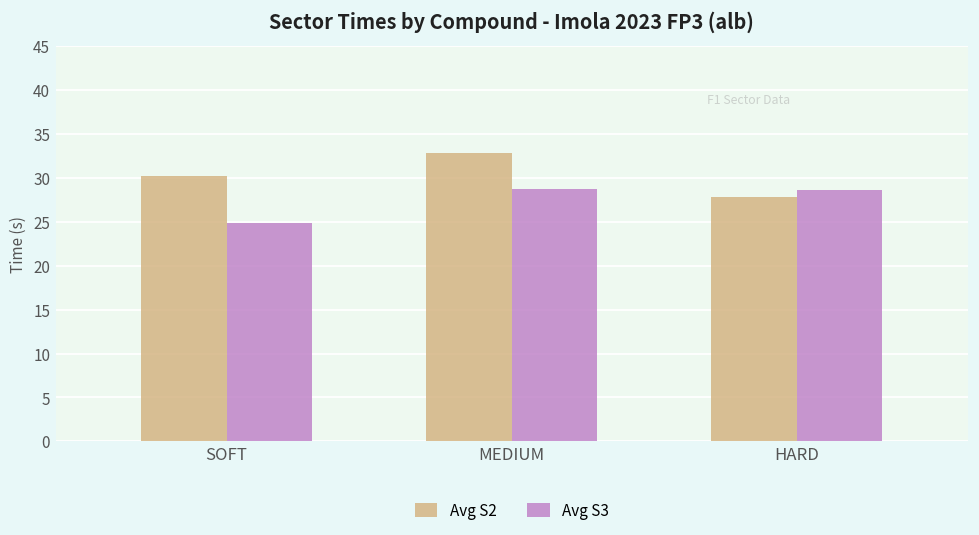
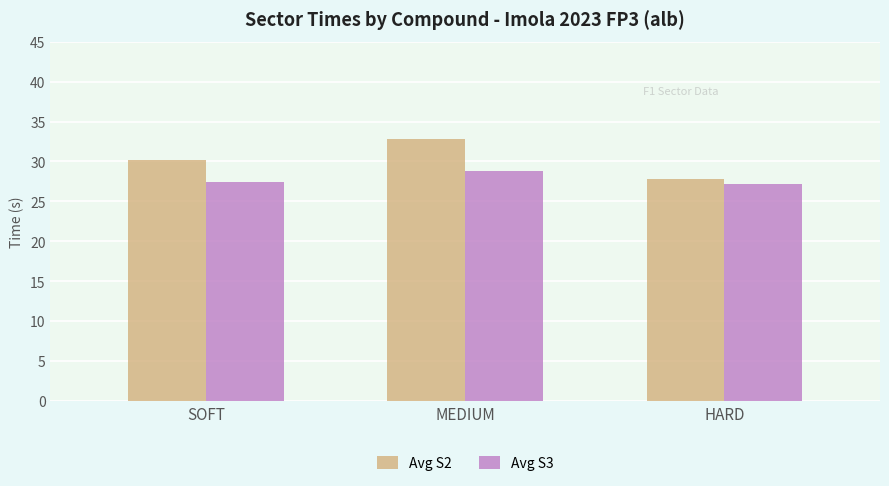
  {
    "Avg S2": {
      "SOFT": 30,
      "MEDIUM": 33,
      "HARD": 28
    },
    "Avg S3": {
-     "SOFT": 25,
+     "SOFT": 27,
      "MEDIUM": 29,
-     "HARD": 29
+     "HARD": 27
    }
  }
